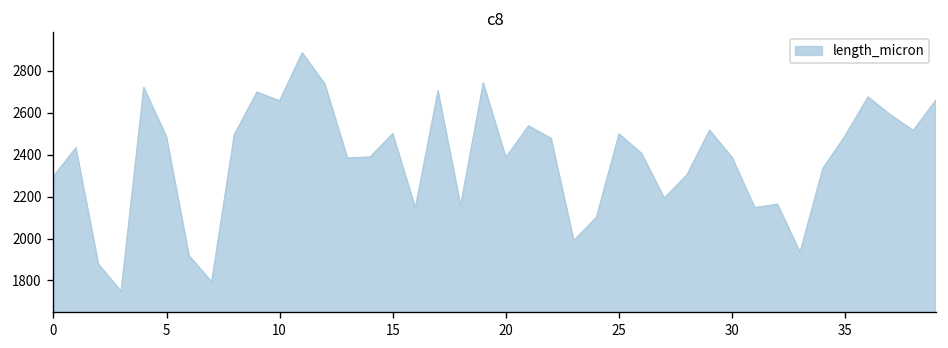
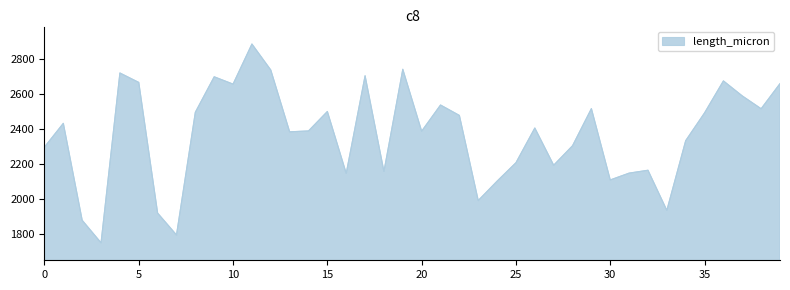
  {
    "0": 2300,
-   "5": 2490,
+   "5": 2670,
    "10": 2660,
    "15": 2500,
    "20": 2390,
-   "25": 2500,
-   "30": 2390,
+   "25": 2210,
+   "30": 2110,
    "35": 2490
  }
